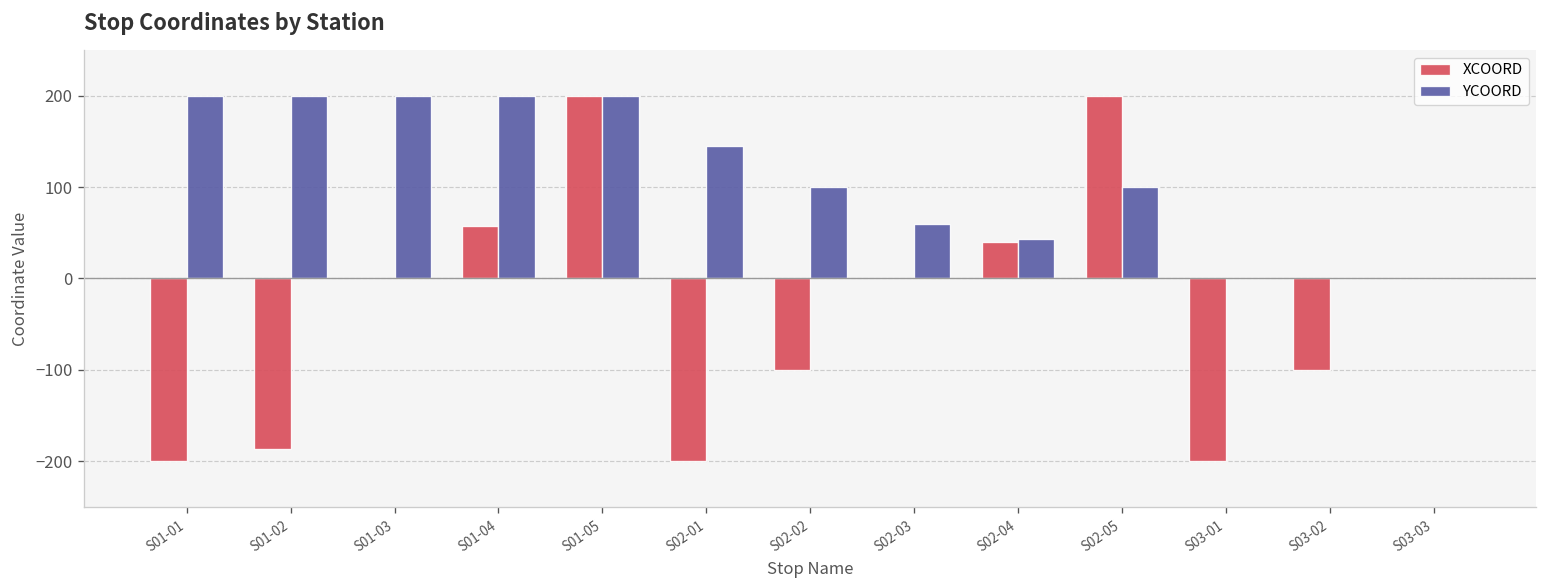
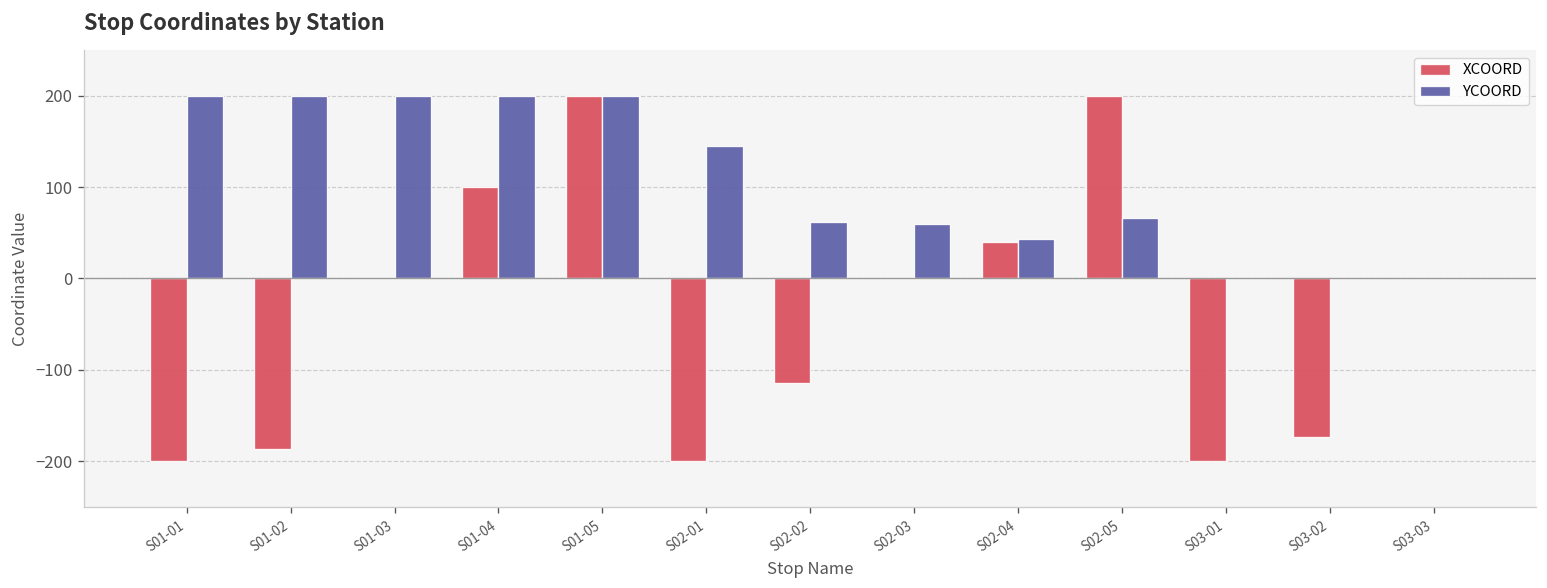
  {
    "XCOORD": {
      "S01-01": -200,
      "S01-02": -190,
      "S01-03": 0,
-     "S01-04": 60,
+     "S01-04": 100,
      "S01-05": 200,
      "S02-01": -200,
-     "S02-02": -100,
+     "S02-02": -110,
      "S02-03": 0,
      "S02-04": 40,
      "S02-05": 200,
      "S03-01": -200,
-     "S03-02": -100,
+     "S03-02": -170,
      "S03-03": 0
    },
    "YCOORD": {
      "S01-01": 200,
      "S01-02": 200,
      "S01-03": 200,
      "S01-04": 200,
      "S01-05": 200,
      "S02-01": 150,
-     "S02-02": 100,
+     "S02-02": 60,
      "S02-03": 60,
      "S02-04": 40,
-     "S02-05": 100,
+     "S02-05": 70,
      "S03-01": 0,
      "S03-02": 0,
      "S03-03": 0
    }
  }
